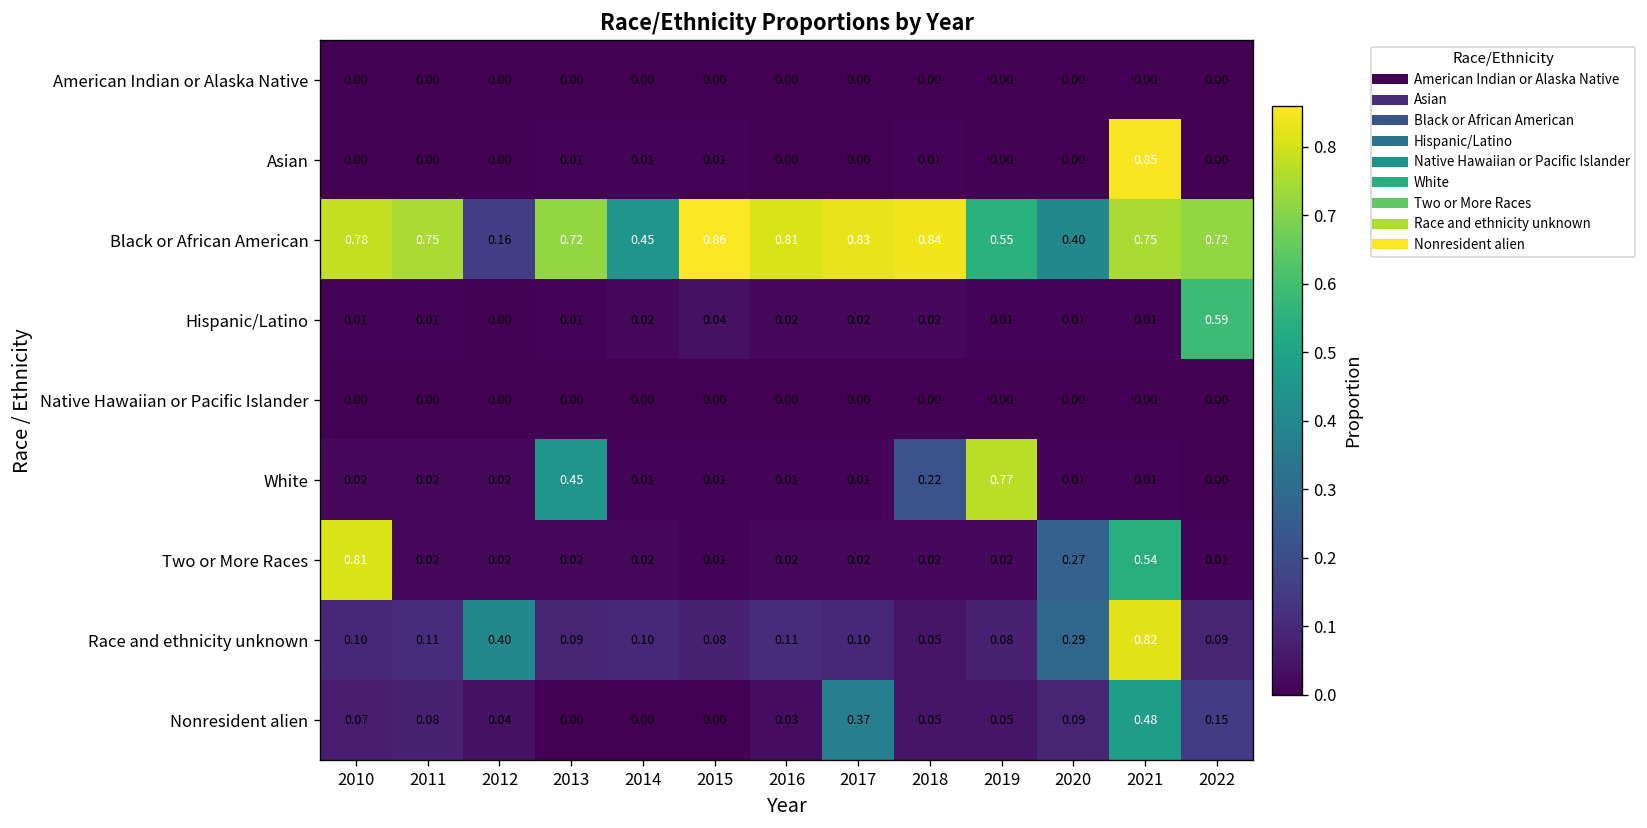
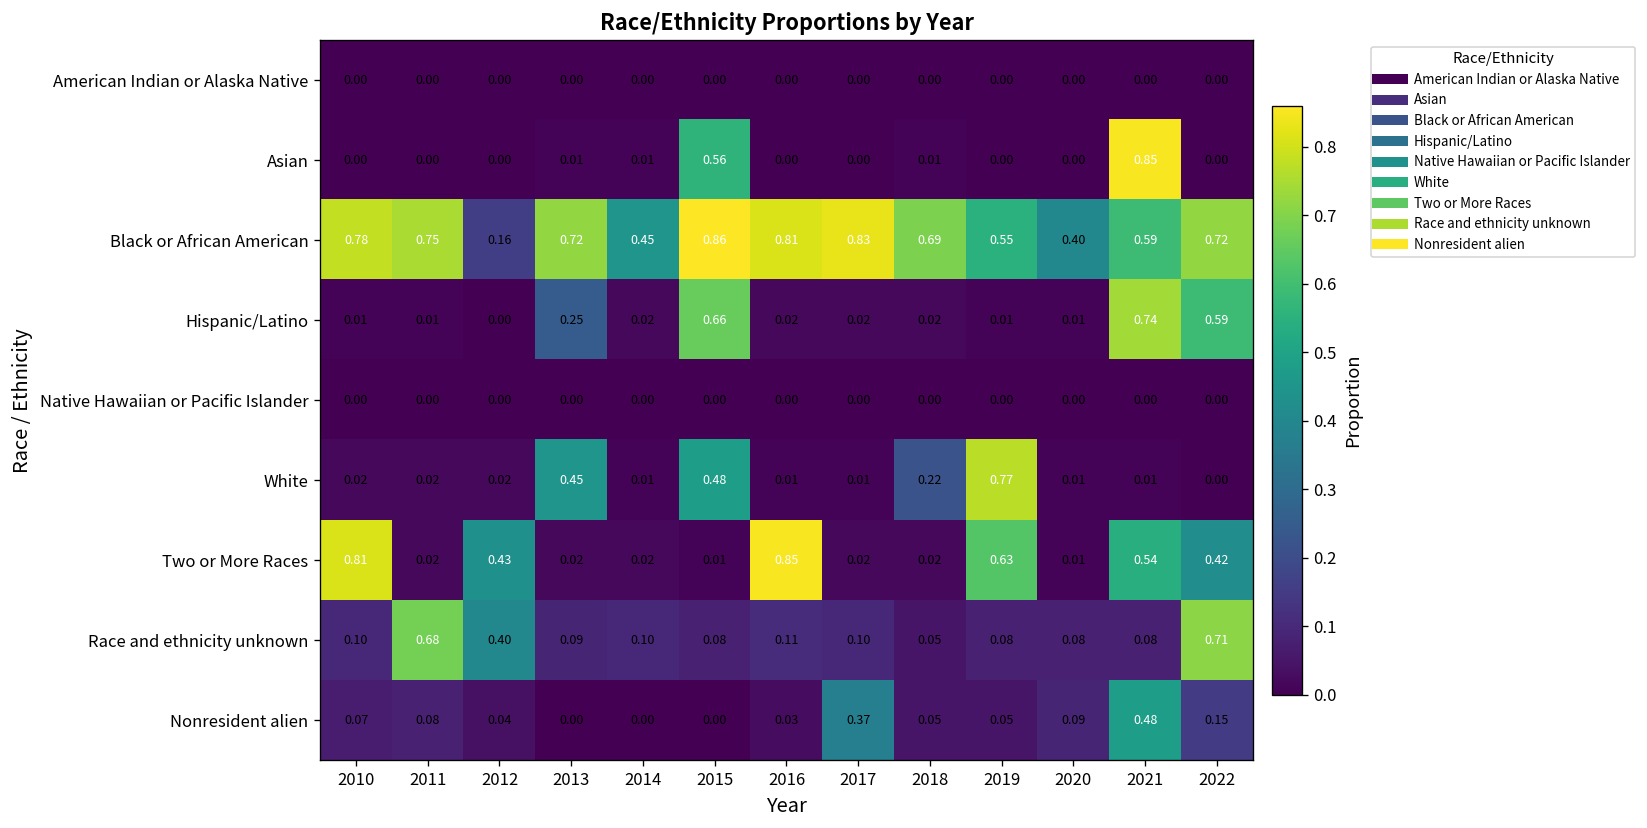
  {
    "American Indian or Alaska Native": {
      "2010": 0.00,
      "2011": 0.00,
      "2012": 0.00,
      "2013": 0.00,
      "2014": 0.00,
      "2015": 0.00,
      "2016": 0.00,
      "2017": 0.00,
      "2018": 0.00,
      "2019": 0.00,
      "2020": 0.00,
      "2021": 0.00,
      "2022": 0.00
    },
    "Asian": {
      "2010": 0.00,
      "2011": 0.00,
      "2012": 0.00,
      "2013": 0.01,
      "2014": 0.01,
-     "2015": 0.01,
+     "2015": 0.56,
      "2016": 0.00,
      "2017": 0.00,
      "2018": 0.01,
      "2019": 0.00,
      "2020": 0.00,
      "2021": 0.85,
      "2022": 0.00
    },
    "Black or African American": {
      "2010": 0.78,
      "2011": 0.75,
      "2012": 0.16,
      "2013": 0.72,
      "2014": 0.45,
      "2015": 0.86,
      "2016": 0.81,
      "2017": 0.83,
-     "2018": 0.84,
+     "2018": 0.69,
      "2019": 0.55,
      "2020": 0.40,
-     "2021": 0.75,
+     "2021": 0.59,
      "2022": 0.72
    },
    "Hispanic/Latino": {
      "2010": 0.01,
      "2011": 0.01,
      "2012": 0.00,
-     "2013": 0.01,
+     "2013": 0.25,
      "2014": 0.02,
-     "2015": 0.04,
+     "2015": 0.66,
      "2016": 0.02,
      "2017": 0.02,
      "2018": 0.02,
      "2019": 0.01,
      "2020": 0.01,
-     "2021": 0.01,
+     "2021": 0.74,
      "2022": 0.59
    },
    "Native Hawaiian or Pacific Islander": {
      "2010": 0.00,
      "2011": 0.00,
      "2012": 0.00,
      "2013": 0.00,
      "2014": 0.00,
      "2015": 0.00,
      "2016": 0.00,
      "2017": 0.00,
      "2018": 0.00,
      "2019": 0.00,
      "2020": 0.00,
      "2021": 0.00,
      "2022": 0.00
    },
    "White": {
      "2010": 0.02,
      "2011": 0.02,
      "2012": 0.02,
      "2013": 0.45,
      "2014": 0.01,
-     "2015": 0.01,
+     "2015": 0.48,
      "2016": 0.01,
      "2017": 0.01,
      "2018": 0.22,
      "2019": 0.77,
      "2020": 0.01,
      "2021": 0.01,
      "2022": 0.00
    },
    "Two or More Races": {
      "2010": 0.81,
      "2011": 0.02,
-     "2012": 0.02,
+     "2012": 0.43,
      "2013": 0.02,
      "2014": 0.02,
      "2015": 0.01,
-     "2016": 0.02,
+     "2016": 0.85,
      "2017": 0.02,
      "2018": 0.02,
-     "2019": 0.02,
-     "2020": 0.27,
+     "2019": 0.63,
+     "2020": 0.01,
      "2021": 0.54,
-     "2022": 0.01
+     "2022": 0.42
    },
    "Race and ethnicity unknown": {
      "2010": 0.10,
-     "2011": 0.11,
+     "2011": 0.68,
      "2012": 0.40,
      "2013": 0.09,
      "2014": 0.10,
      "2015": 0.08,
      "2016": 0.11,
      "2017": 0.10,
      "2018": 0.05,
      "2019": 0.08,
-     "2020": 0.29,
-     "2021": 0.82,
-     "2022": 0.09
+     "2020": 0.08,
+     "2021": 0.08,
+     "2022": 0.71
    },
    "Nonresident alien": {
      "2010": 0.07,
      "2011": 0.08,
      "2012": 0.04,
      "2013": 0.00,
      "2014": 0.00,
      "2015": 0.00,
      "2016": 0.03,
      "2017": 0.37,
      "2018": 0.05,
      "2019": 0.05,
      "2020": 0.09,
      "2021": 0.48,
      "2022": 0.15
    }
  }
